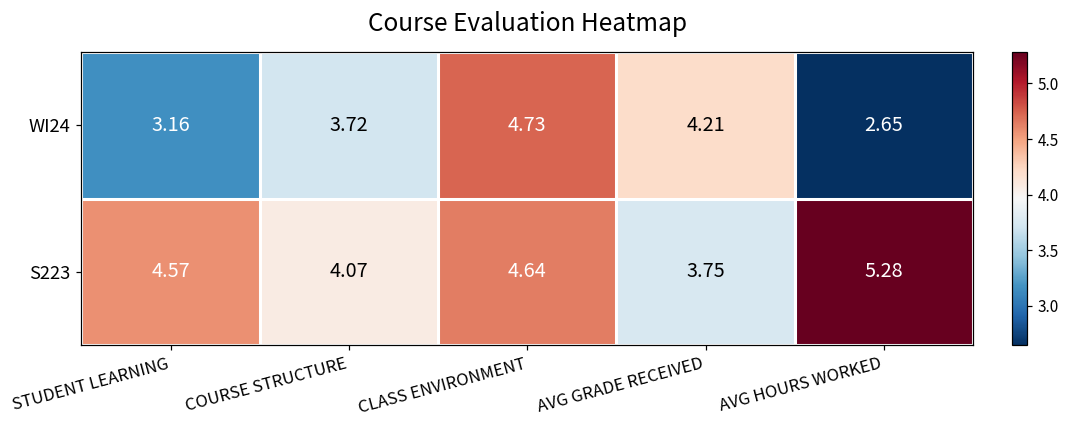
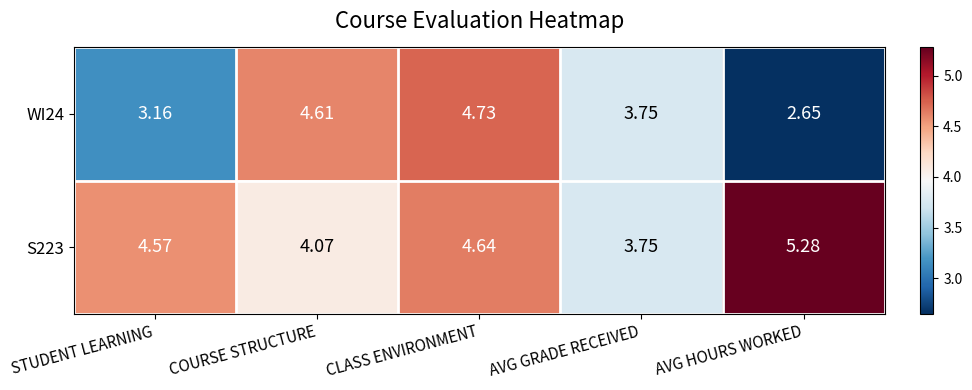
  {
    "WI24": {
      "STUDENT LEARNING": 3.16,
-     "COURSE STRUCTURE": 3.72,
+     "COURSE STRUCTURE": 4.61,
      "CLASS ENVIRONMENT": 4.73,
-     "AVG GRADE RECEIVED": 4.21,
+     "AVG GRADE RECEIVED": 3.75,
      "AVG HOURS WORKED": 2.65
    },
    "S223": {
      "STUDENT LEARNING": 4.57,
      "COURSE STRUCTURE": 4.07,
      "CLASS ENVIRONMENT": 4.64,
      "AVG GRADE RECEIVED": 3.75,
      "AVG HOURS WORKED": 5.28
    }
  }
